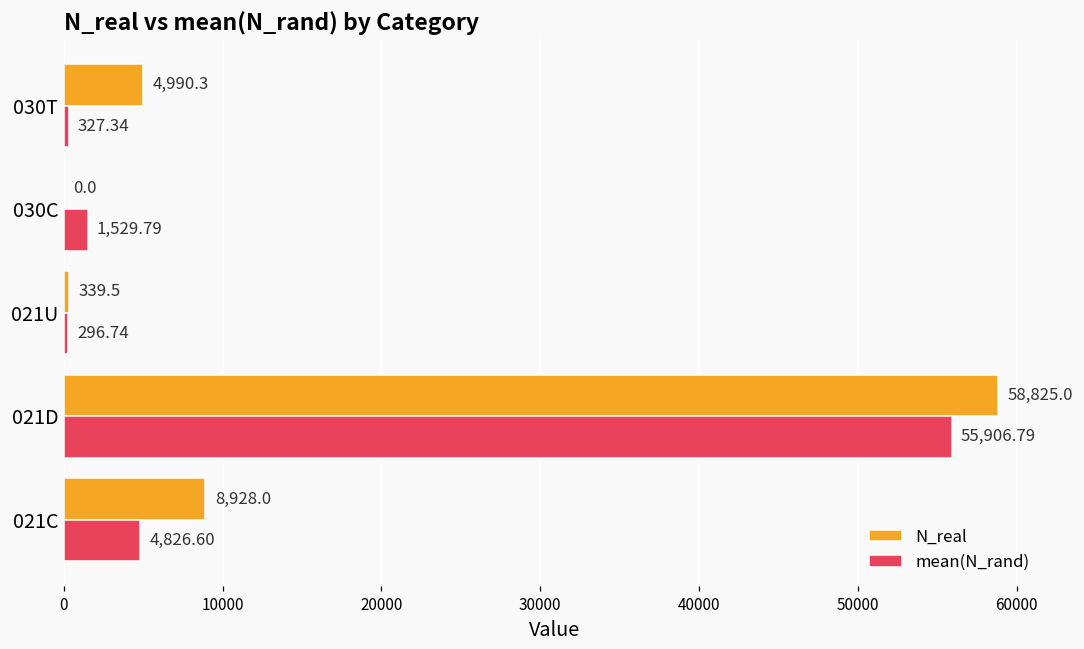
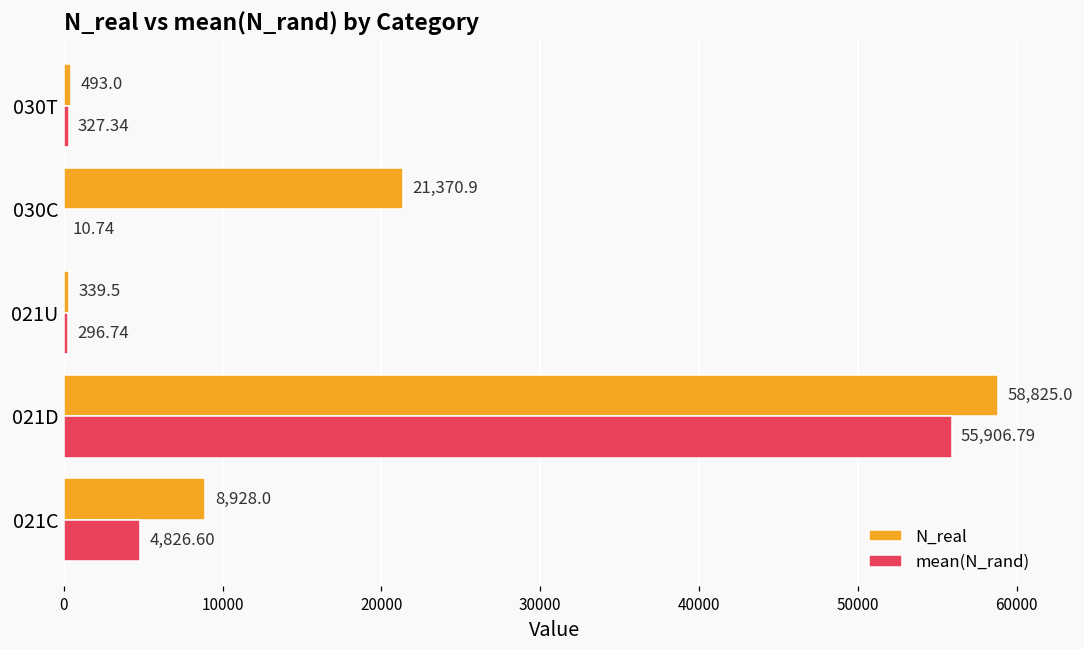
  {
    "N_real": {
-     "030T": "4,990.3",
-     "030C": "0.0",
+     "030T": "493.0",
+     "030C": "21,370.9",
      "021U": "339.5",
      "021D": "58,825.0",
      "021C": "8,928.0"
    },
    "mean(N_rand)": {
      "030T": "327.34",
-     "030C": "1,529.79",
+     "030C": "10.74",
      "021U": "296.74",
      "021D": "55,906.79",
      "021C": "4,826.60"
    }
  }
